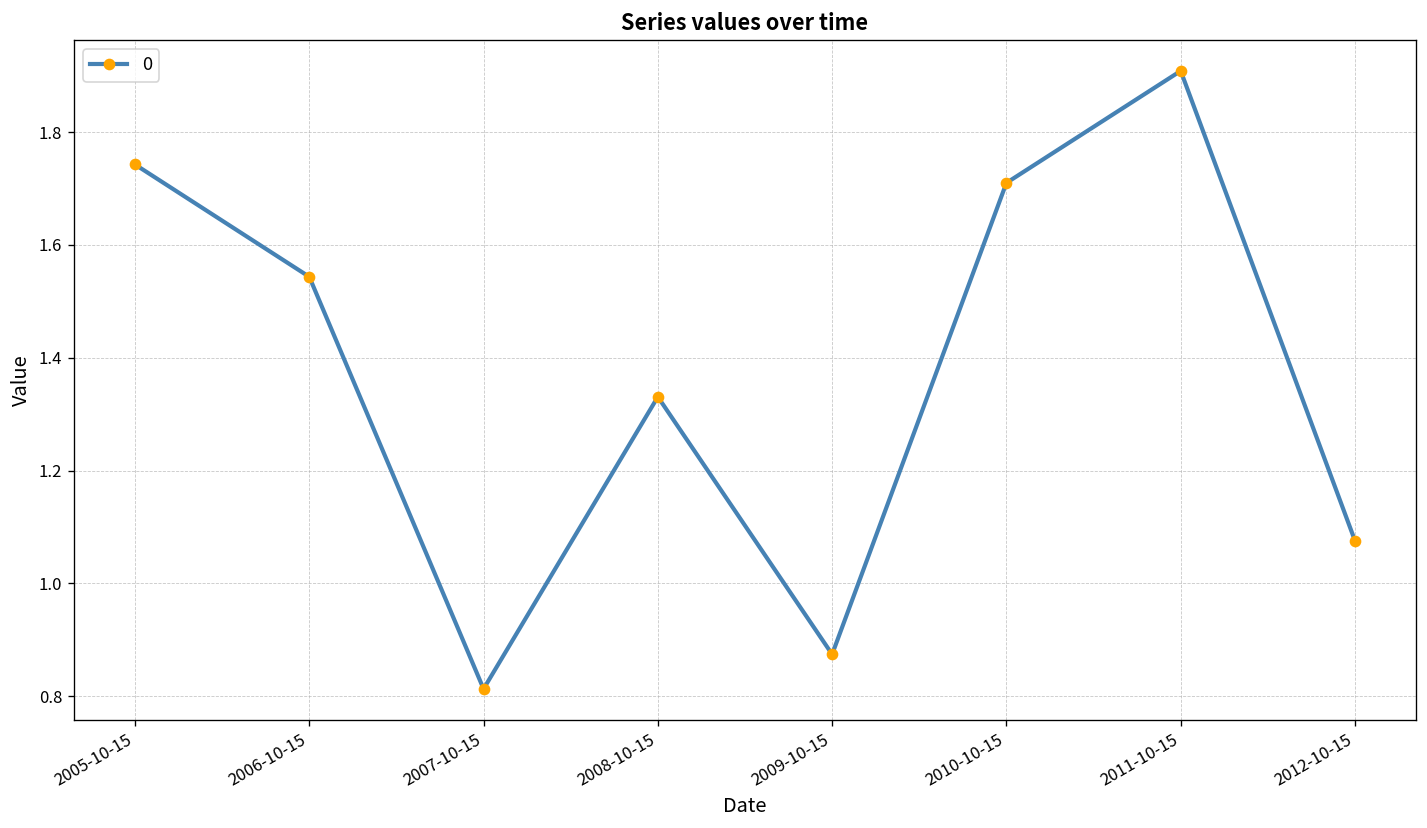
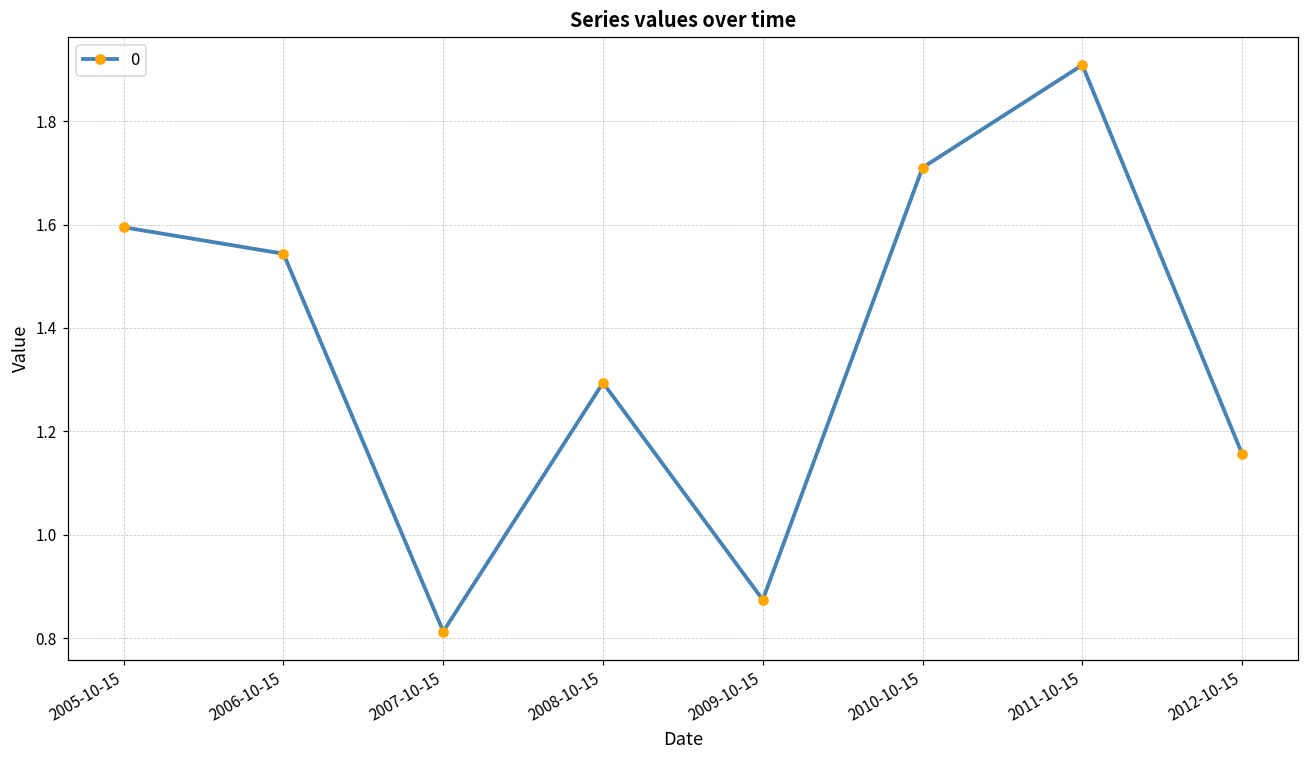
  {
-   "2005-10-15": 1.74,
+   "2005-10-15": 1.59,
    "2006-10-15": 1.54,
    "2007-10-15": 0.81,
-   "2008-10-15": 1.33,
+   "2008-10-15": 1.29,
    "2009-10-15": 0.87,
    "2010-10-15": 1.71,
    "2011-10-15": 1.91,
-   "2012-10-15": 1.08
+   "2012-10-15": 1.16
  }
